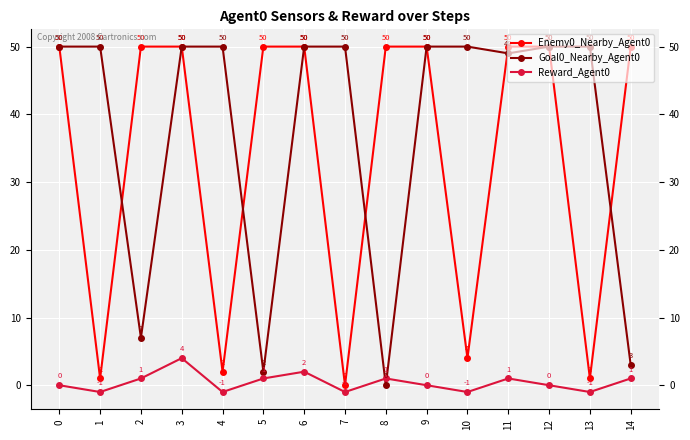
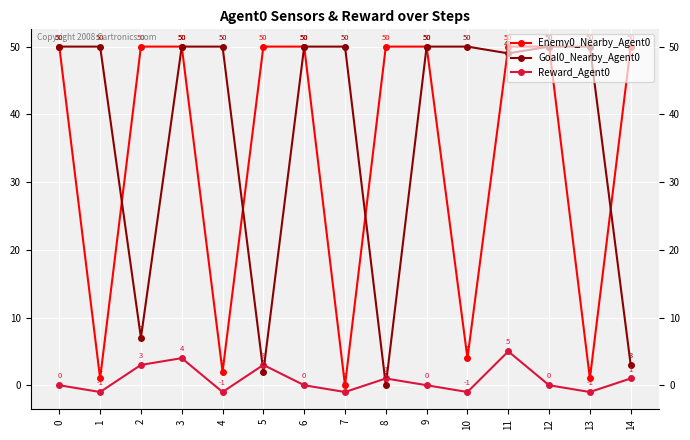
  {
    "Enemy0_Nearby_Agent0": {
      "1": 1,
      "5": 50,
      "7": 0,
      "8": 50,
      "13": 1
    },
    "Goal0_Nearby_Agent0": {
      "4": 50,
      "7": 50,
      "10": 50,
      "14": 3
    },
    "Reward_Agent0": {
      "0": 0,
-     "2": 1,
+     "2": 3,
      "3": 4,
      "4": -1,
-     "5": 1,
-     "6": 2,
+     "5": 3,
+     "6": 0,
      "8": 1,
      "9": 0,
      "10": -1,
-     "11": 1,
+     "11": 5,
      "12": 0
    }
  }
